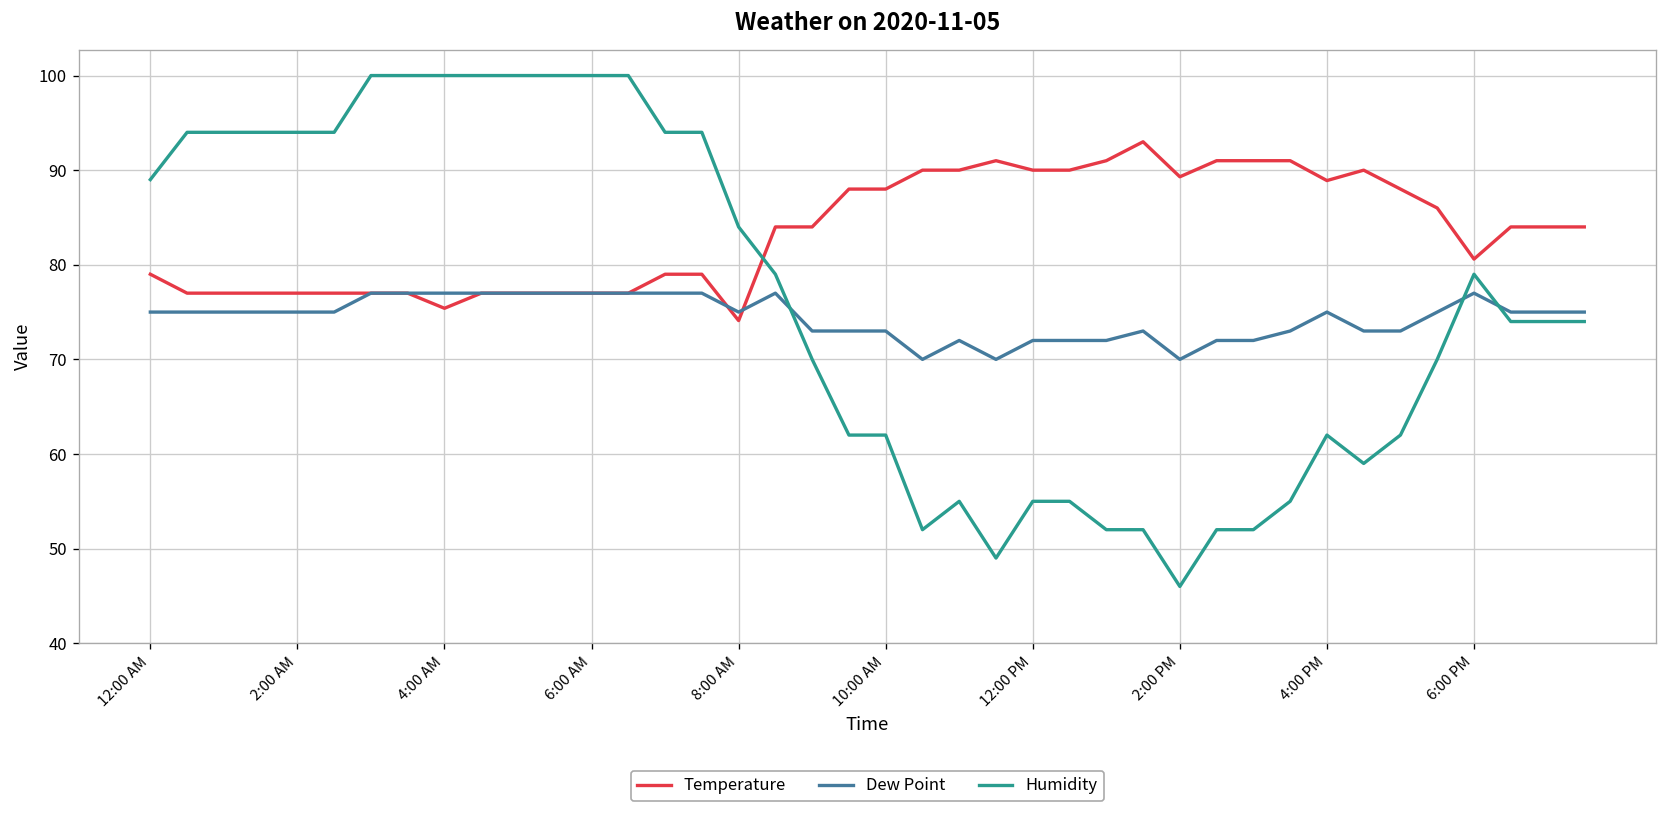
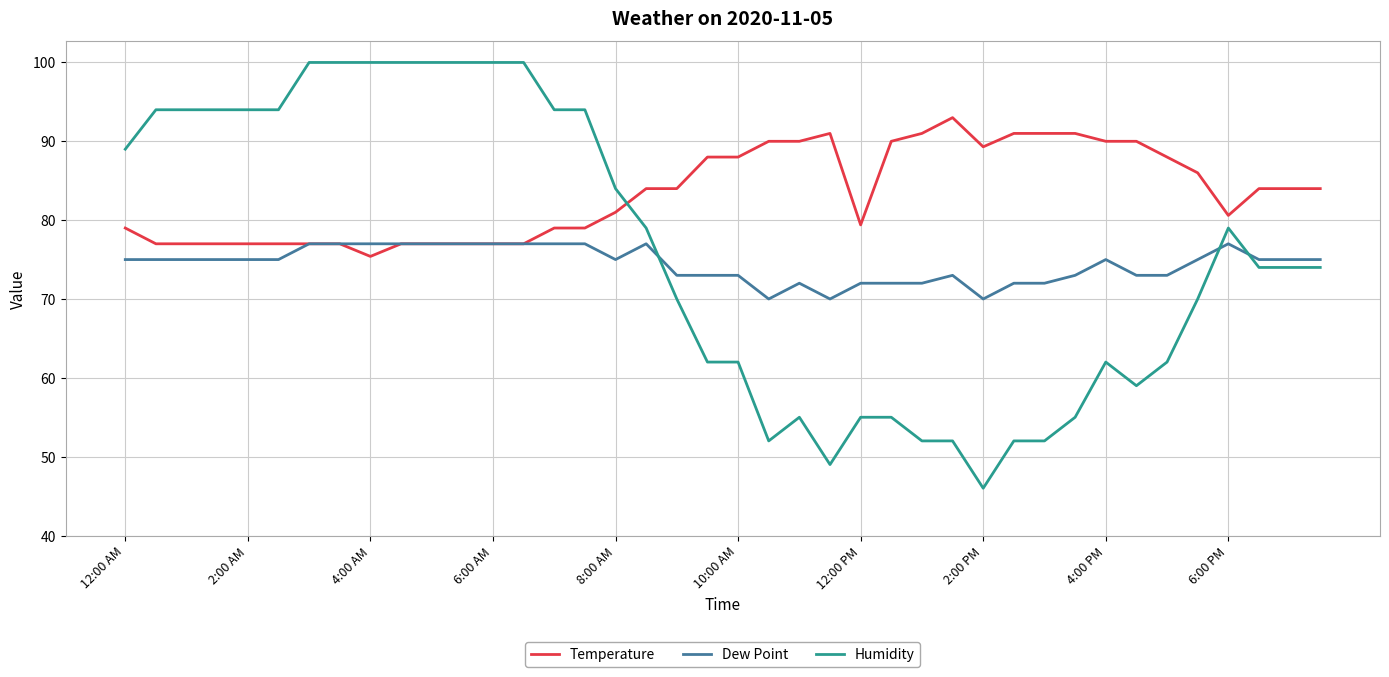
  {
    "Temperature": {
      "12:00 AM": 79,
      "2:00 AM": 77,
      "4:00 AM": 75,
-     "8:00 AM": 74,
+     "8:00 AM": 81,
      "10:00 AM": 88,
-     "12:00 PM": 90,
+     "12:00 PM": 79,
      "2:00 PM": 89,
-     "4:00 PM": 89,
+     "4:00 PM": 90,
      "6:00 PM": 81
    }
  }
